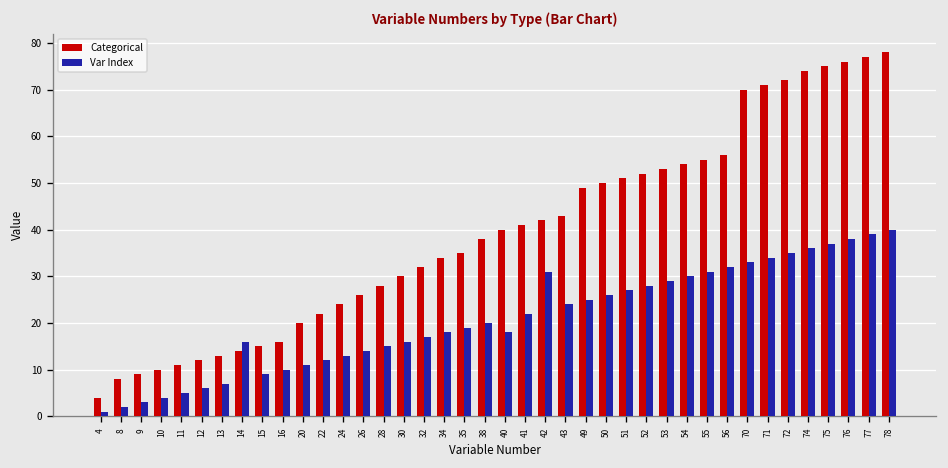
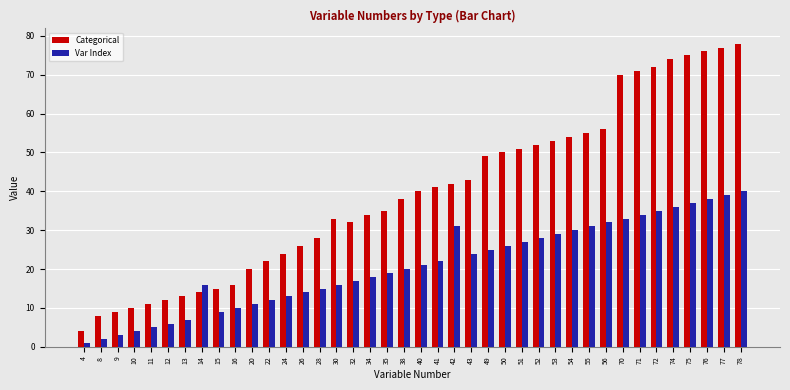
  {
    "Categorical": {
      "4": 4,
      "8": 8,
      "9": 9,
      "10": 10,
      "11": 11,
      "12": 12,
      "13": 13,
      "14": 14,
      "15": 15,
      "16": 16,
      "20": 20,
      "22": 22,
      "24": 24,
      "26": 26,
      "28": 28,
-     "30": 30,
+     "30": 33,
      "32": 32,
      "34": 34,
      "35": 35,
      "38": 38,
      "40": 40,
      "41": 41,
      "42": 42,
      "43": 43,
      "49": 49,
      "50": 50,
      "51": 51,
      "52": 52,
      "53": 53,
      "54": 54,
      "55": 55,
      "56": 56,
      "70": 70,
      "71": 71,
      "72": 72,
      "74": 74,
      "75": 75,
      "76": 76,
      "77": 77,
      "78": 78
    },
    "Var Index": {
      "4": 1,
      "8": 2,
      "9": 3,
      "10": 4,
      "11": 5,
      "12": 6,
      "13": 7,
      "14": 16,
      "15": 9,
      "16": 10,
      "20": 11,
      "22": 12,
      "24": 13,
      "26": 14,
      "28": 15,
      "30": 16,
      "32": 17,
      "34": 18,
      "35": 19,
      "38": 20,
-     "40": 18,
+     "40": 21,
      "41": 22,
      "42": 31,
      "43": 24,
      "49": 25,
      "50": 26,
      "51": 27,
      "52": 28,
      "53": 29,
      "54": 30,
      "55": 31,
      "56": 32,
      "70": 33,
      "71": 34,
      "72": 35,
      "74": 36,
      "75": 37,
      "76": 38,
      "77": 39,
      "78": 40
    }
  }
